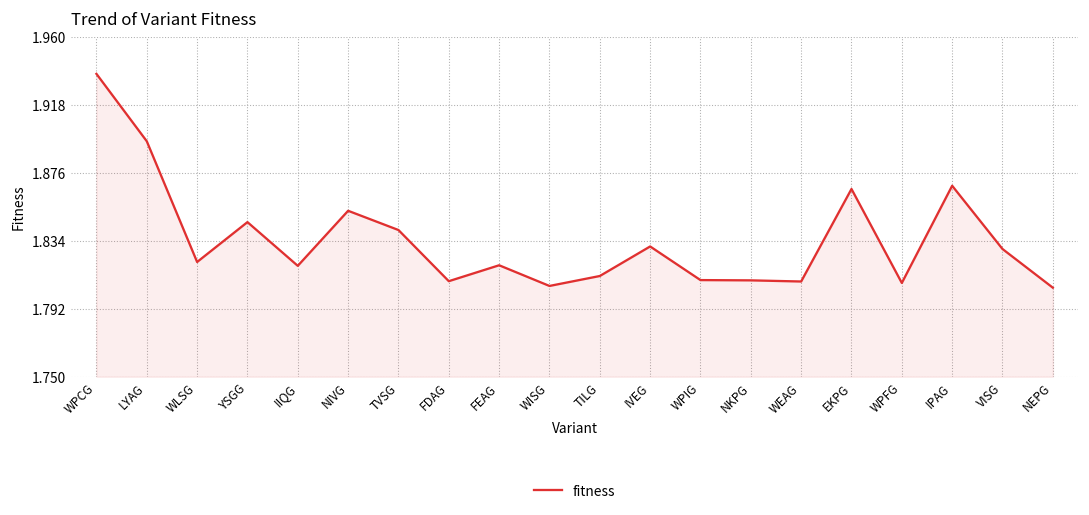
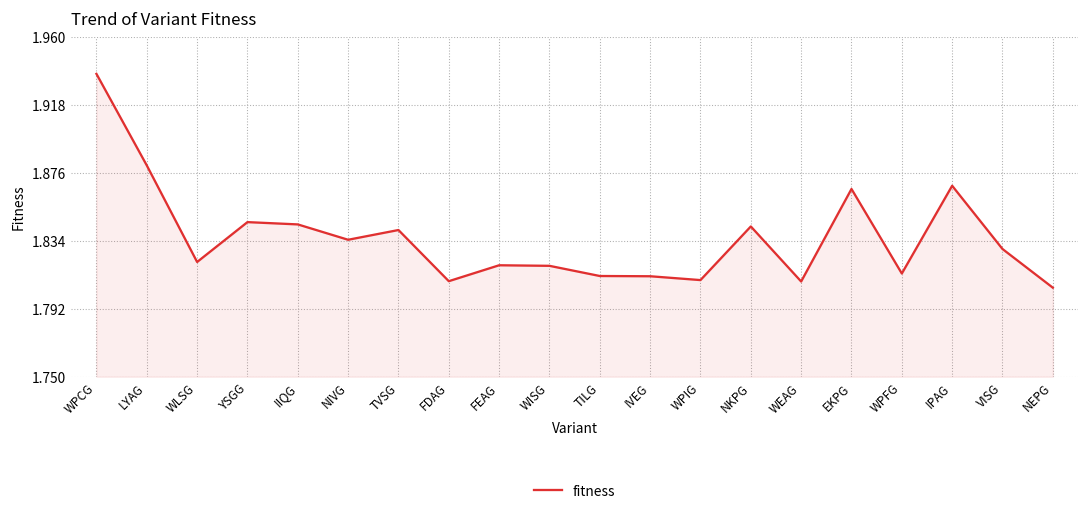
  {
    "WPCG": 1.937,
-   "LYAG": 1.896,
+   "LYAG": 1.881,
    "WLSG": 1.821,
    "YSGG": 1.846,
-   "IIQG": 1.819,
-   "NIVG": 1.853,
+   "IIQG": 1.844,
+   "NIVG": 1.835,
    "TVSG": 1.841,
    "FDAG": 1.809,
    "FEAG": 1.819,
-   "WISG": 1.806,
+   "WISG": 1.819,
    "TILG": 1.812,
-   "IVEG": 1.831,
+   "IVEG": 1.812,
    "WPIG": 1.810,
-   "NKPG": 1.810,
+   "NKPG": 1.843,
    "WEAG": 1.809,
    "EKPG": 1.866,
-   "WPFG": 1.808,
+   "WPFG": 1.814,
    "IPAG": 1.868,
    "VISG": 1.829,
    "NEPG": 1.805
  }
